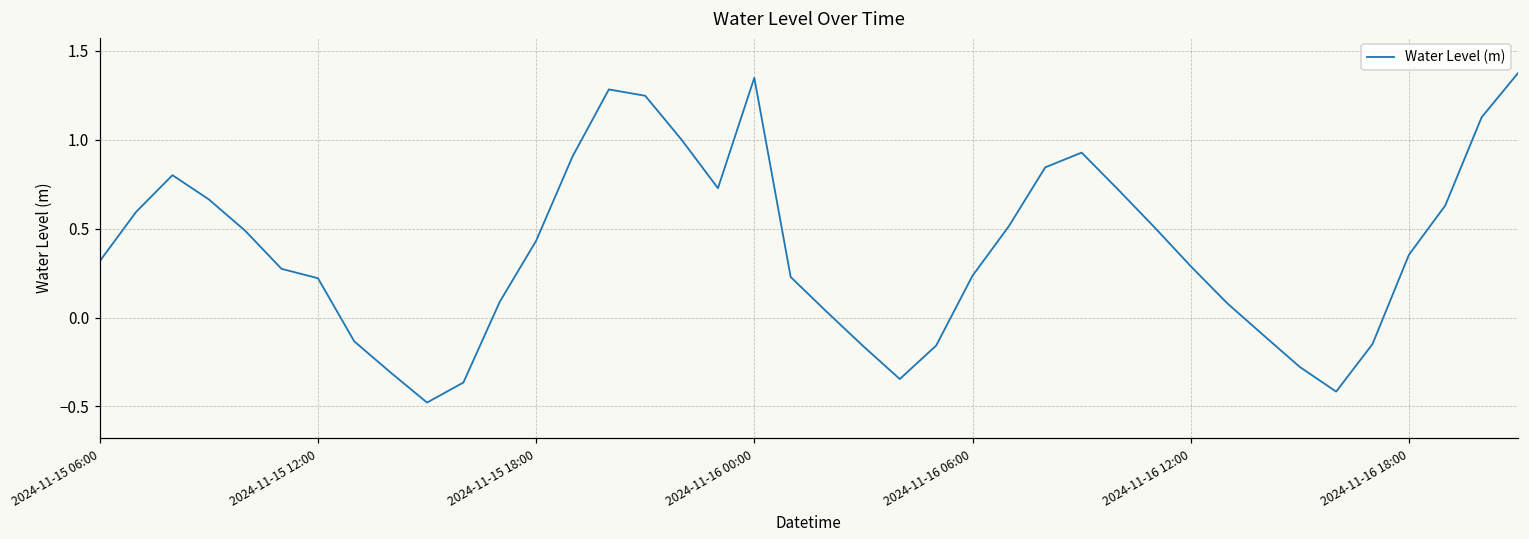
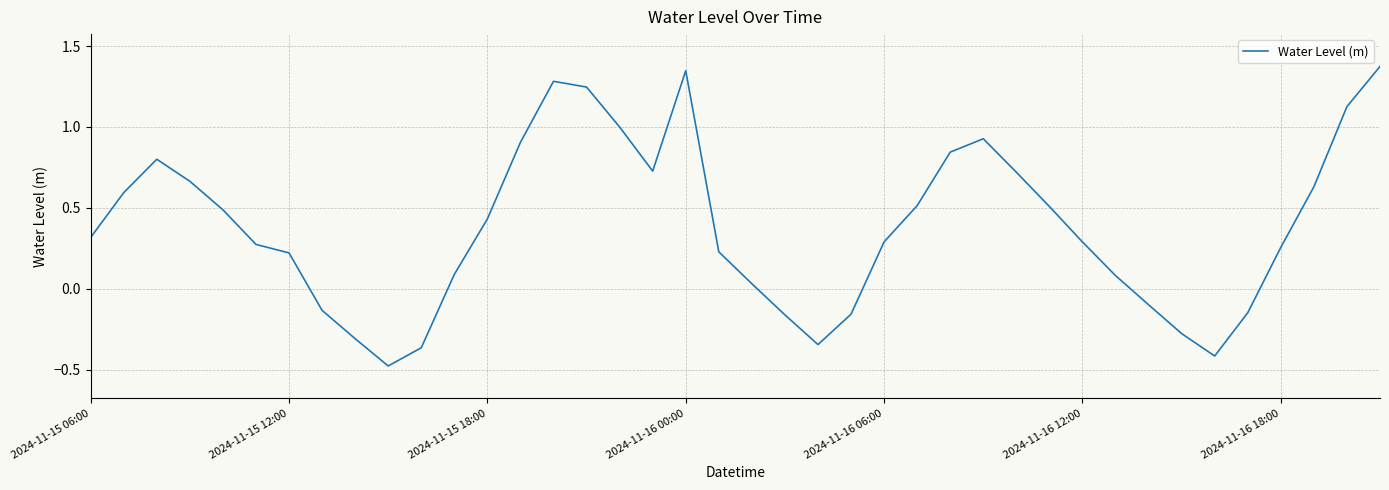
  {
    "2024-11-15 06:00": 0.32,
    "2024-11-15 12:00": 0.22,
    "2024-11-15 18:00": 0.43,
    "2024-11-16 00:00": 1.35,
-   "2024-11-16 06:00": 0.23,
+   "2024-11-16 06:00": 0.29,
    "2024-11-16 12:00": 0.29,
-   "2024-11-16 18:00": 0.35
+   "2024-11-16 18:00": 0.26
  }
